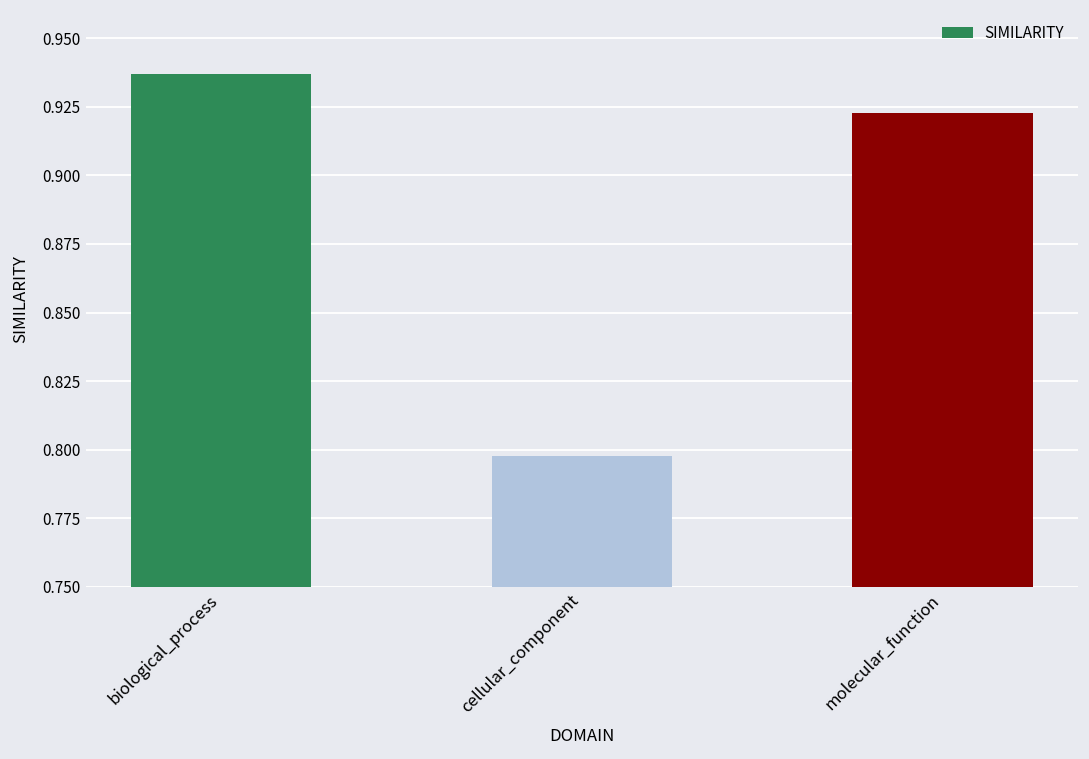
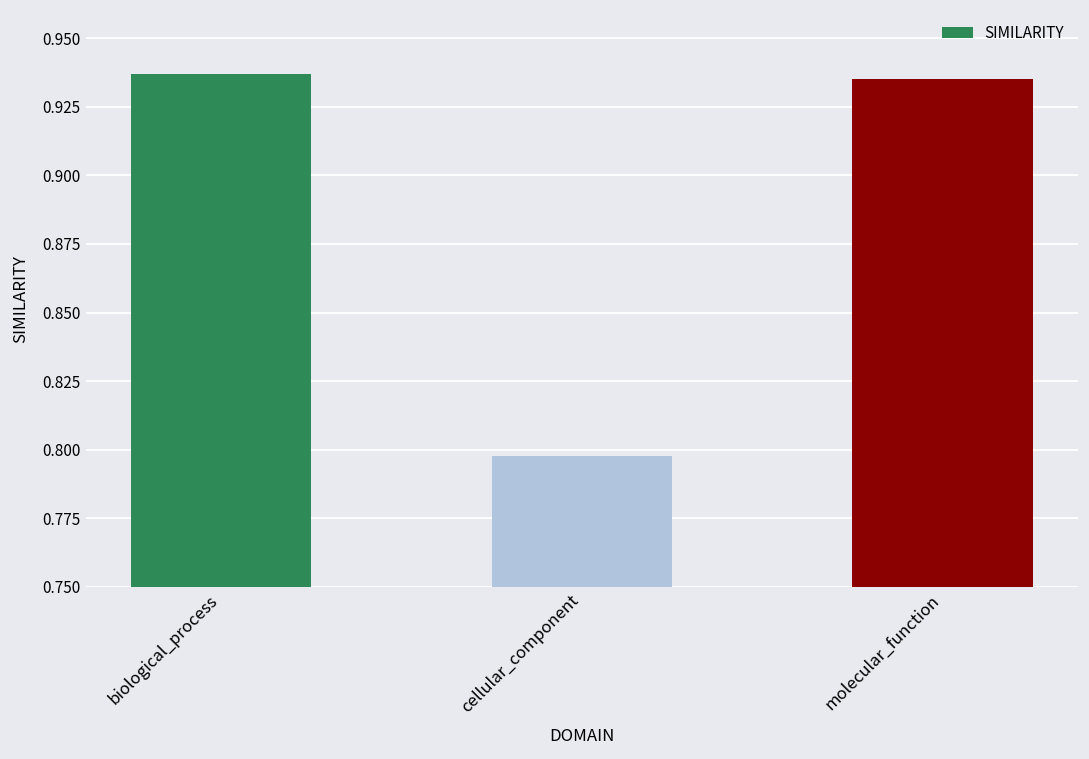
  {
    "biological_process": 0.937,
    "cellular_component": 0.798,
-   "molecular_function": 0.923
+   "molecular_function": 0.935
  }
